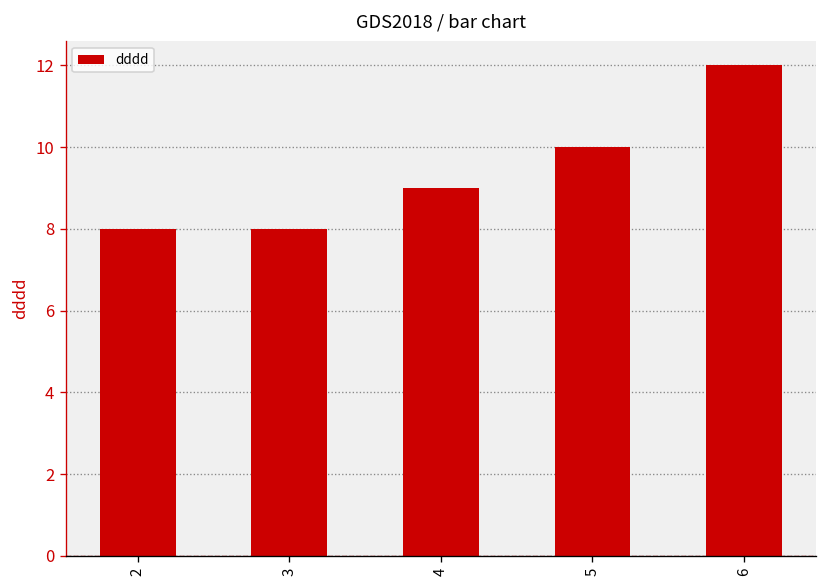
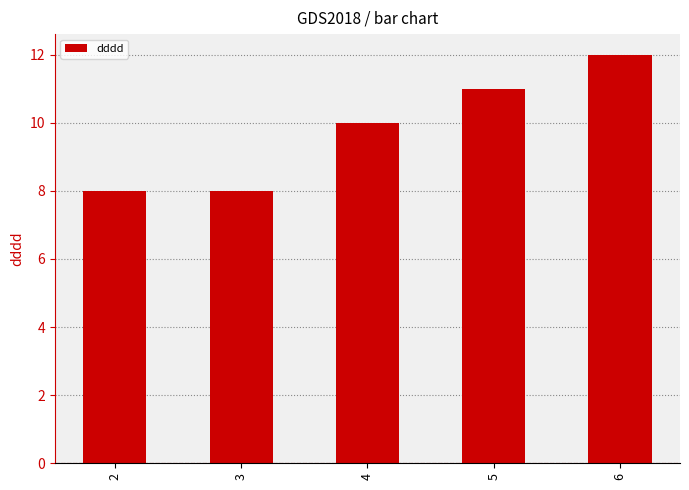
  {
    "2": 8,
    "3": 8,
-   "4": 9,
-   "5": 10,
+   "4": 10,
+   "5": 11,
    "6": 12
  }
